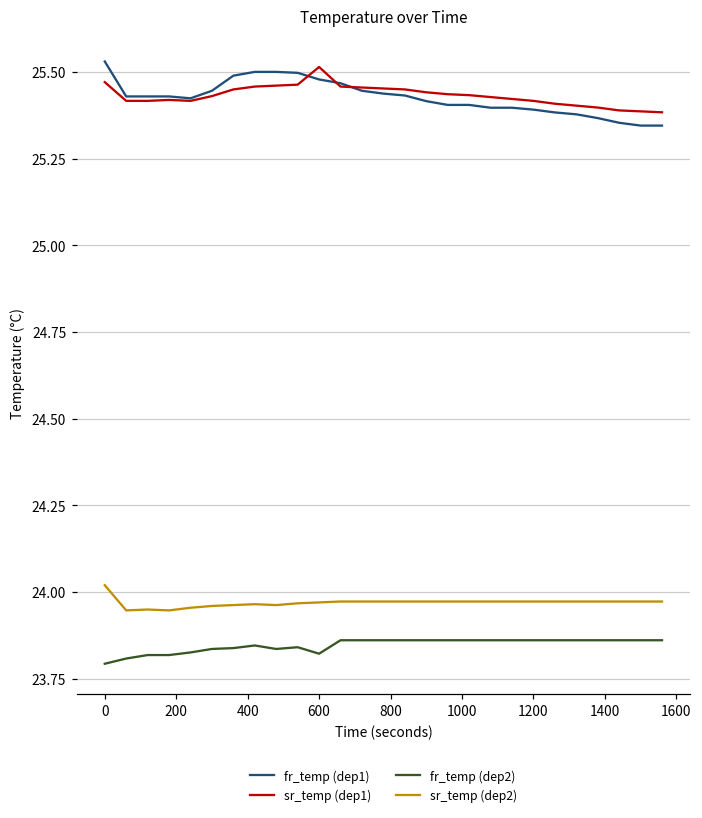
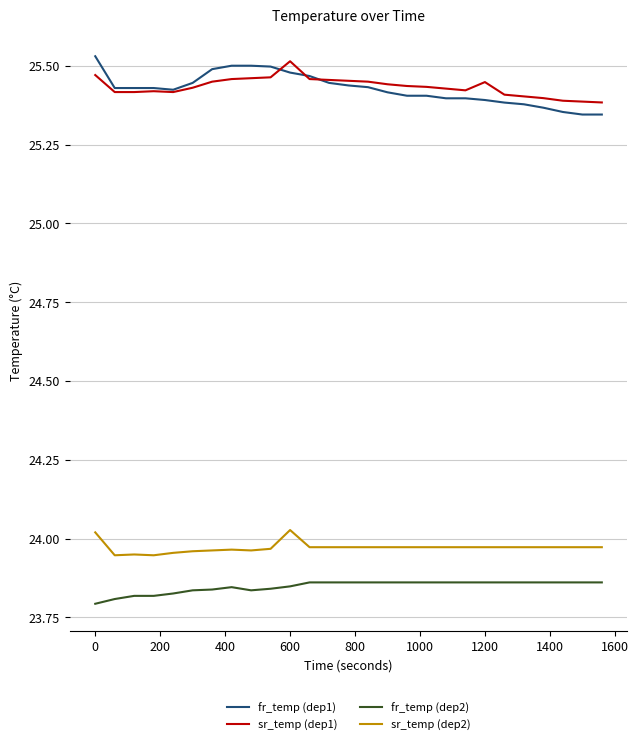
  {
    "fr_temp (dep1)": {
      "0": 25.53,
      "600": 25.48,
      "1200": 25.39
    },
    "sr_temp (dep1)": {
      "0": 25.47,
      "600": 25.51,
-     "1200": 25.42
+     "1200": 25.45
    },
    "fr_temp (dep2)": {
      "0": 23.79,
-     "600": 23.82,
+     "600": 23.85,
      "1200": 23.86
    },
    "sr_temp (dep2)": {
      "0": 24.02,
-     "600": 23.97,
+     "600": 24.03,
      "1200": 23.97
    }
  }
